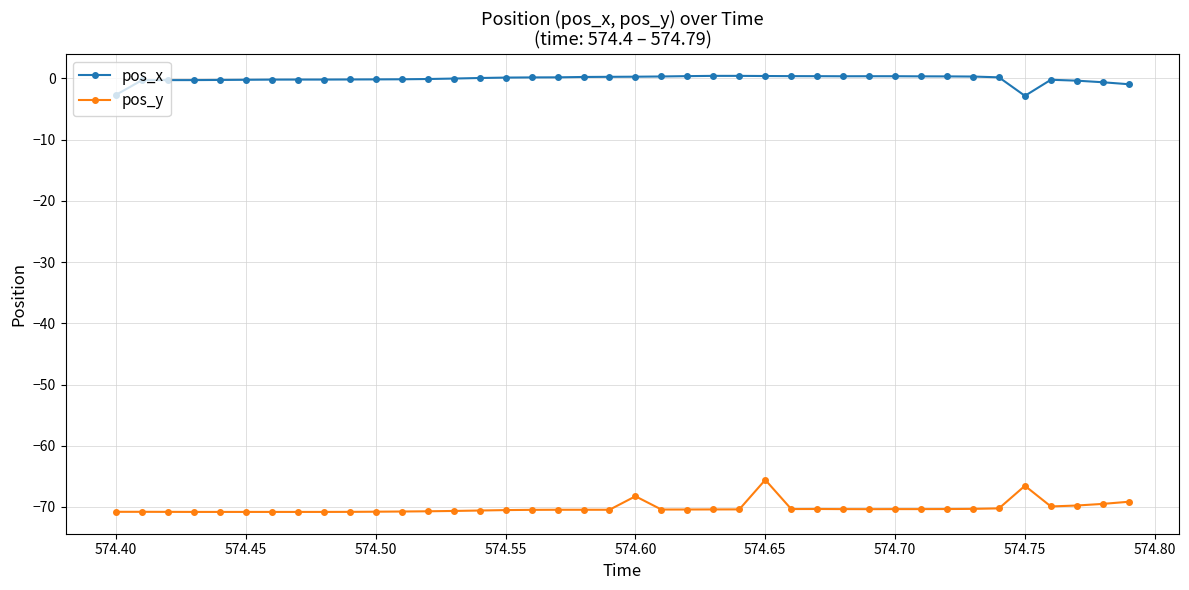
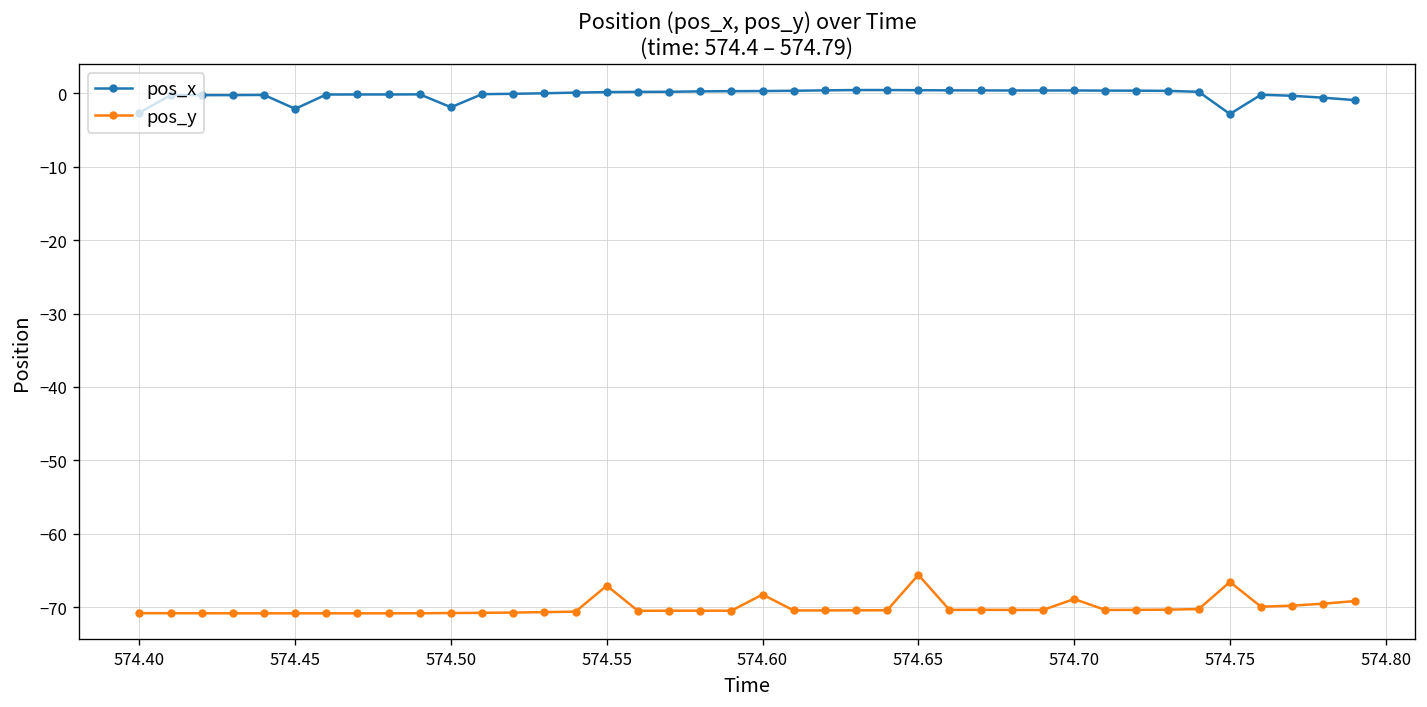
  {
    "pos_x": {
-     "574.45": 0,
-     "574.50": 0,
+     "574.45": -2,
+     "574.50": -2,
      "574.55": 0,
      "574.60": 0,
      "574.65": 0,
      "574.70": 0,
      "574.75": -3
    },
    "pos_y": {
      "574.40": -71,
      "574.45": -71,
      "574.50": -71,
-     "574.55": -71,
+     "574.55": -67,
      "574.60": -68,
      "574.65": -66,
-     "574.70": -70,
+     "574.70": -69,
      "574.75": -67
    }
  }
